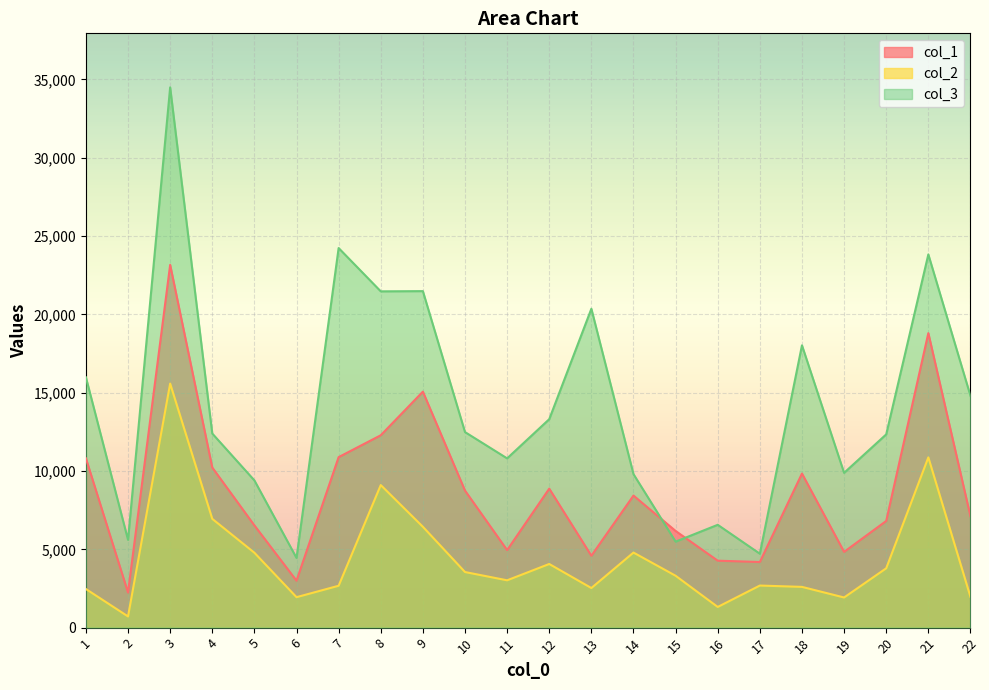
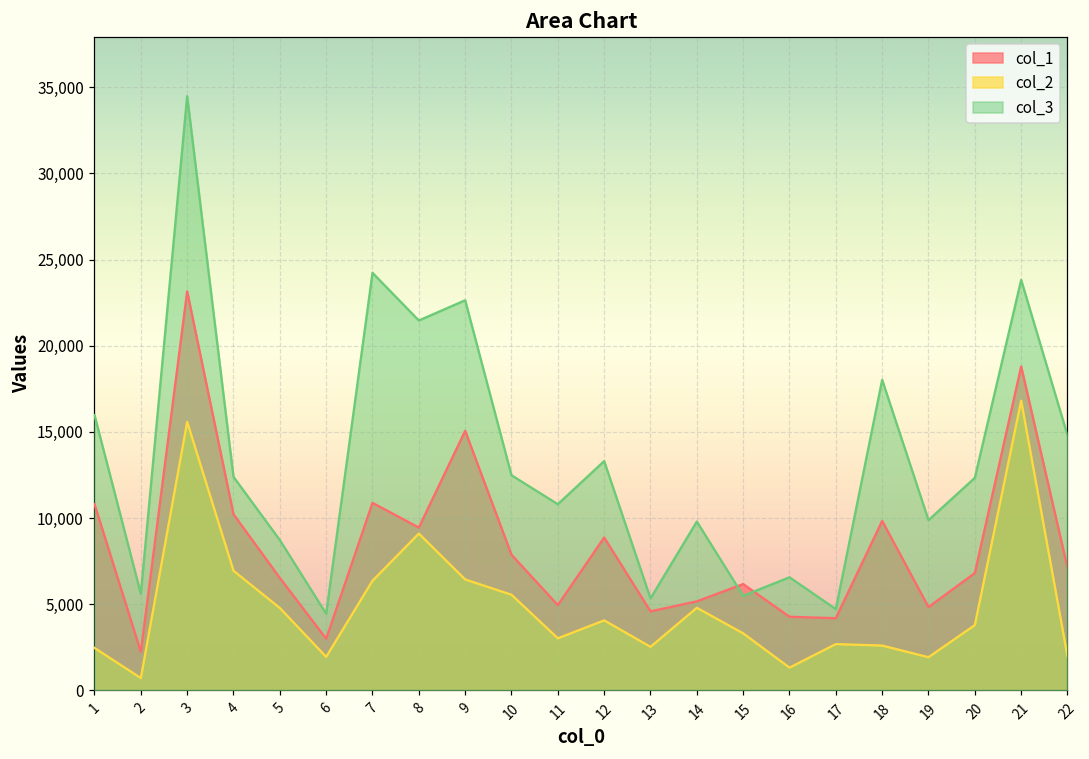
  {
    "col_1": {
      "1": "10,800",
      "2": "2,200",
      "3": "23,200",
      "4": "10,200",
      "5": "6,500",
      "6": "3,000",
      "7": "10,900",
-     "8": "12,300",
+     "8": "9,400",
      "9": "15,100",
-     "10": "8,700",
+     "10": "7,900",
      "11": "4,900",
      "12": "8,900",
      "13": "4,600",
-     "14": "8,400",
+     "14": "5,200",
      "15": "6,200",
      "16": "4,300",
      "17": "4,200",
      "18": "9,800",
      "19": "4,800",
      "20": "6,800",
      "21": "18,800",
      "22": "7,100"
    },
    "col_2": {
      "1": "2,500",
      "2": "700",
      "3": "15,600",
      "4": "6,900",
      "5": "4,800",
      "6": "1,900",
-     "7": "2,700",
+     "7": "6,400",
      "8": "9,100",
      "9": "6,400",
-     "10": "3,500",
+     "10": "5,500",
      "11": "3,000",
      "12": "4,100",
      "13": "2,500",
      "14": "4,800",
      "15": "3,300",
      "16": "1,300",
      "17": "2,700",
      "18": "2,600",
      "19": "1,900",
      "20": "3,800",
-     "21": "10,900",
+     "21": "16,800",
      "22": "2,000"
    },
    "col_3": {
      "1": "16,000",
      "2": "5,600",
      "3": "34,500",
      "4": "12,400",
-     "5": "9,400",
+     "5": "8,700",
      "6": "4,400",
      "7": "24,200",
      "8": "21,500",
-     "9": "21,500",
+     "9": "22,600",
      "10": "12,500",
      "11": "10,800",
      "12": "13,300",
-     "13": "20,400",
+     "13": "5,300",
      "14": "9,800",
      "15": "5,500",
      "16": "6,600",
      "17": "4,700",
      "18": "18,000",
      "19": "9,900",
      "20": "12,300",
      "21": "23,800",
      "22": "14,800"
    }
  }
